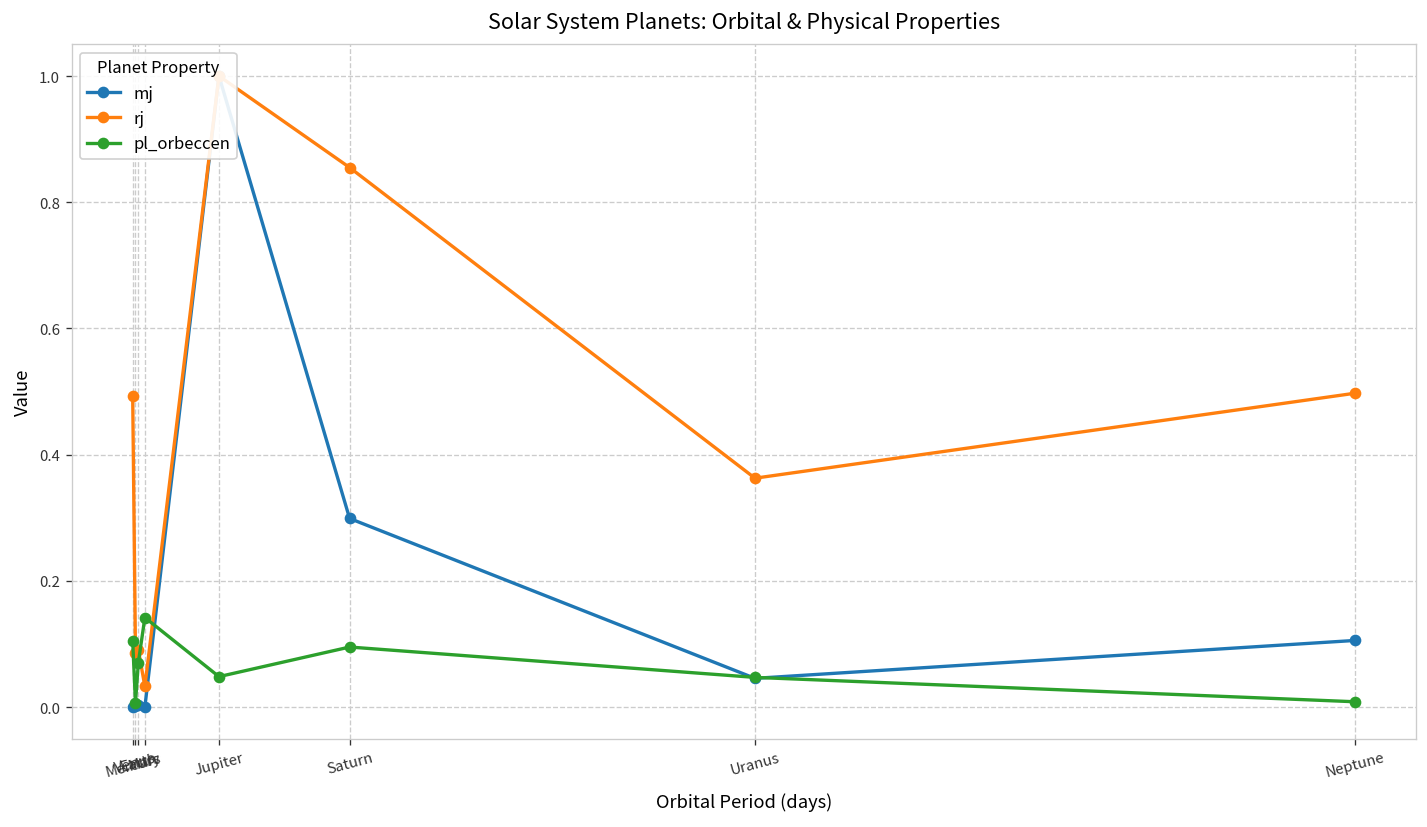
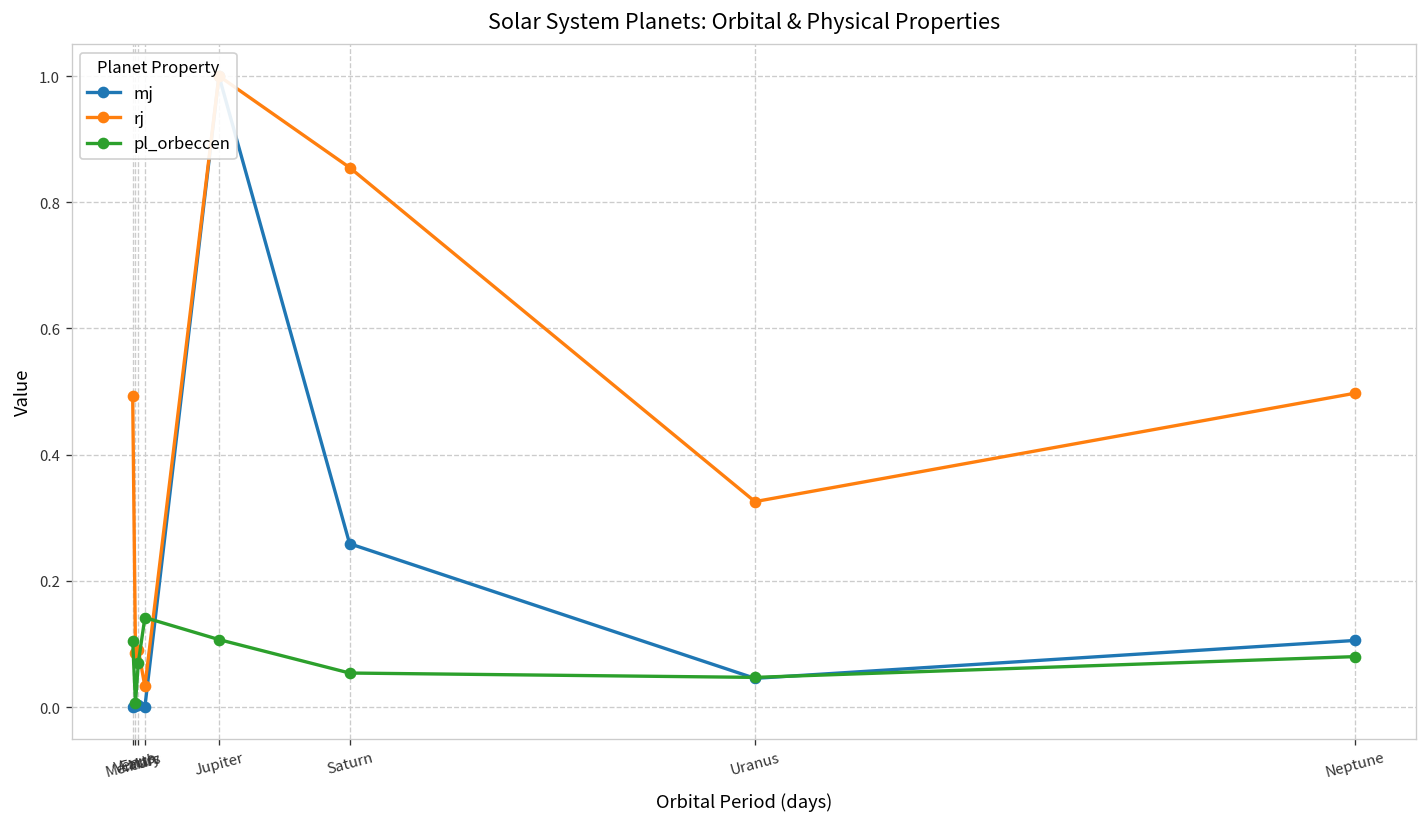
  {
    "mj": {
      "Mercury": 0.00,
      "Earth": 0.00,
      "Mars": 0.00,
-     "Saturn": 0.30,
+     "Saturn": 0.26,
      "Neptune": 0.11
    },
    "rj": {
      "Mercury": 0.49,
      "Venus": 0.09,
      "Earth": 0.09,
      "Mars": 0.03,
      "Saturn": 0.86,
-     "Uranus": 0.36,
+     "Uranus": 0.33,
      "Neptune": 0.50
    },
    "pl_orbeccen": {
      "Mercury": 0.10,
      "Earth": 0.07,
      "Mars": 0.14,
-     "Jupiter": 0.05,
-     "Saturn": 0.10,
-     "Neptune": 0.01
+     "Jupiter": 0.11,
+     "Saturn": 0.05,
+     "Neptune": 0.08
    }
  }
